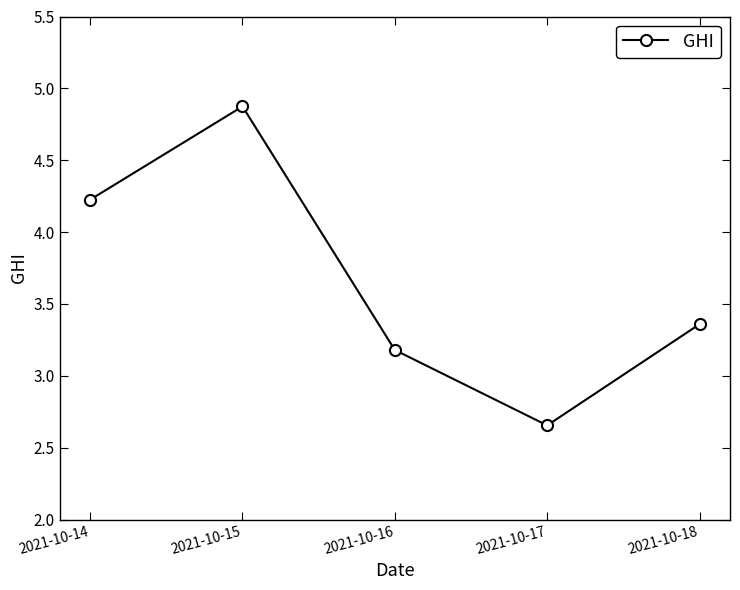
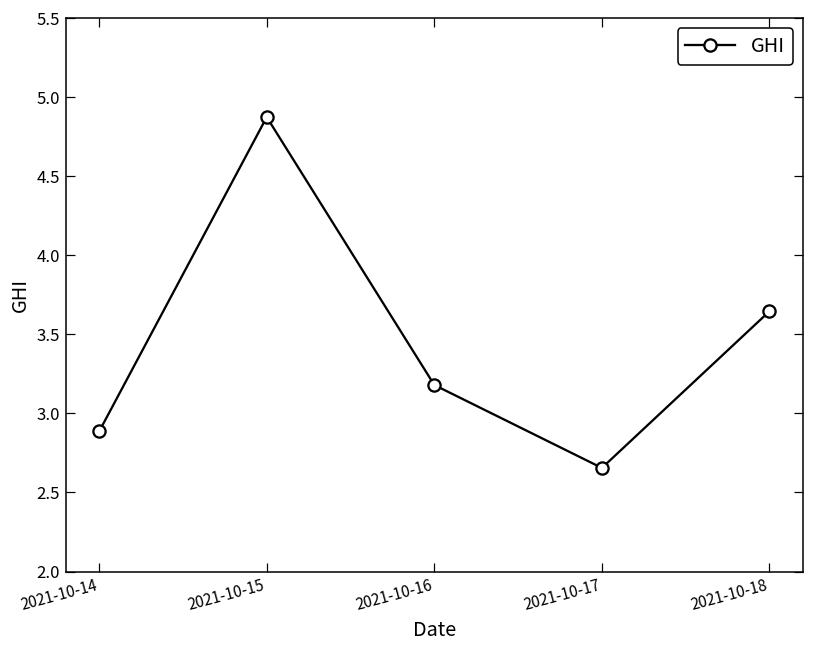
  {
-   "2021-10-14": 4.23,
+   "2021-10-14": 2.89,
    "2021-10-15": 4.87,
    "2021-10-16": 3.18,
    "2021-10-17": 2.66,
-   "2021-10-18": 3.36
+   "2021-10-18": 3.65
  }
